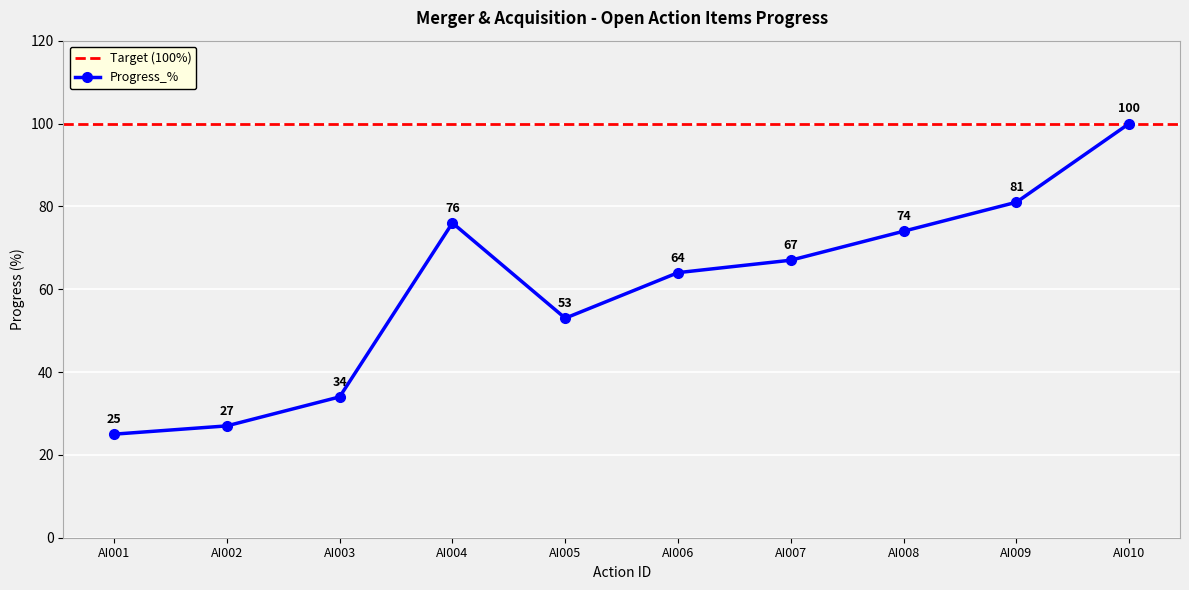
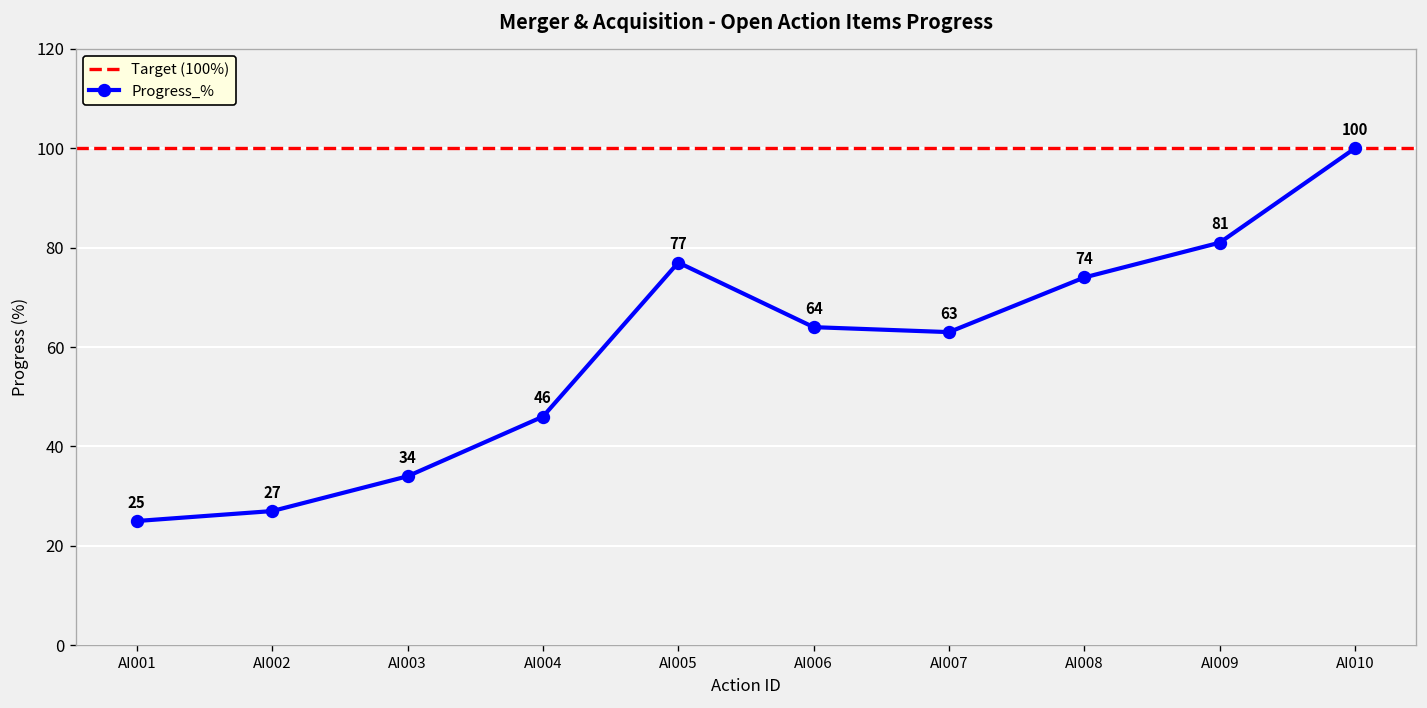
  {
    "AI001": 25,
    "AI002": 27,
    "AI003": 34,
-   "AI004": 76,
-   "AI005": 53,
+   "AI004": 46,
+   "AI005": 77,
    "AI006": 64,
-   "AI007": 67,
+   "AI007": 63,
    "AI008": 74,
    "AI009": 81,
    "AI010": 100
  }
